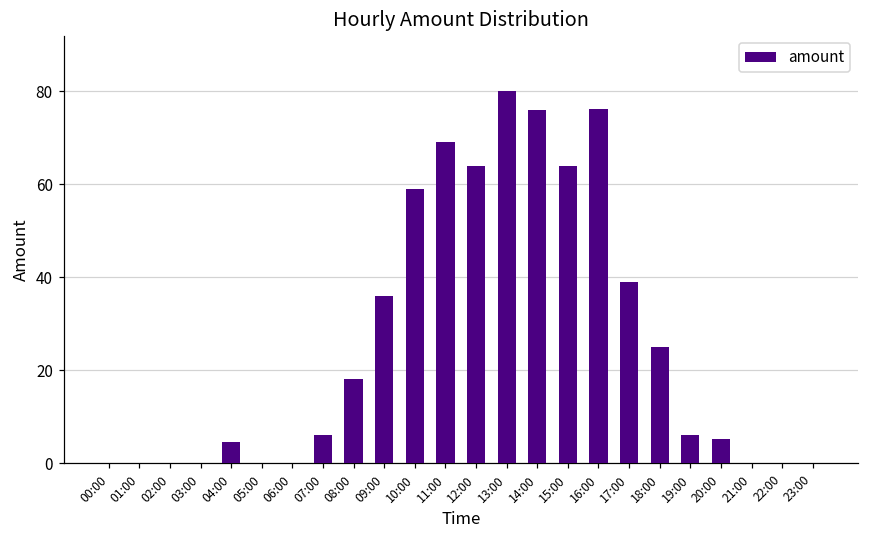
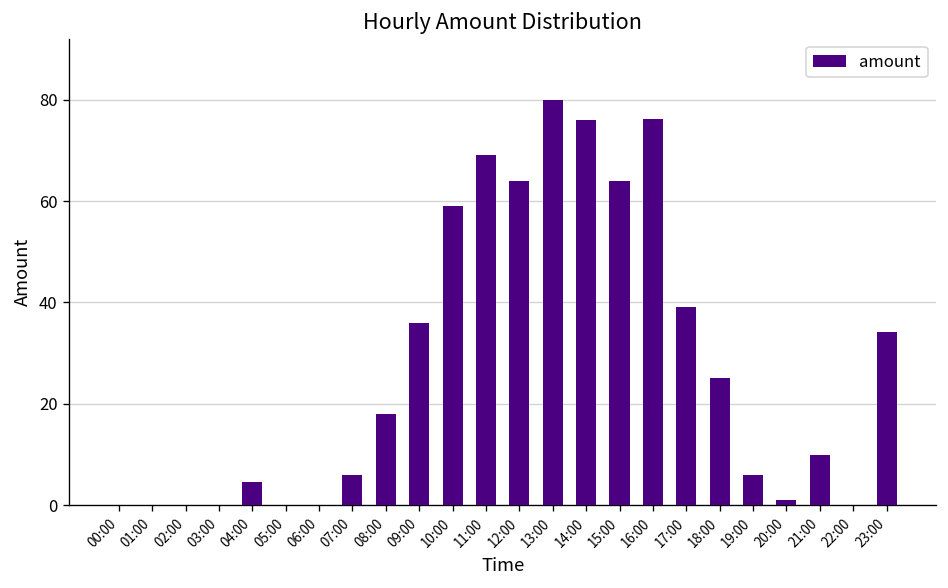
  {
    "00:00": 0,
    "01:00": 0,
    "02:00": 0,
    "03:00": 0,
    "04:00": 5,
    "05:00": 0,
    "06:00": 0,
    "07:00": 6,
    "08:00": 18,
    "09:00": 36,
    "10:00": 59,
    "11:00": 69,
    "12:00": 64,
    "13:00": 80,
    "14:00": 76,
    "15:00": 64,
    "16:00": 76,
    "17:00": 39,
    "18:00": 25,
    "19:00": 6,
-   "20:00": 5,
-   "21:00": 0,
+   "20:00": 1,
+   "21:00": 10,
    "22:00": 0,
-   "23:00": 0
+   "23:00": 34
  }
